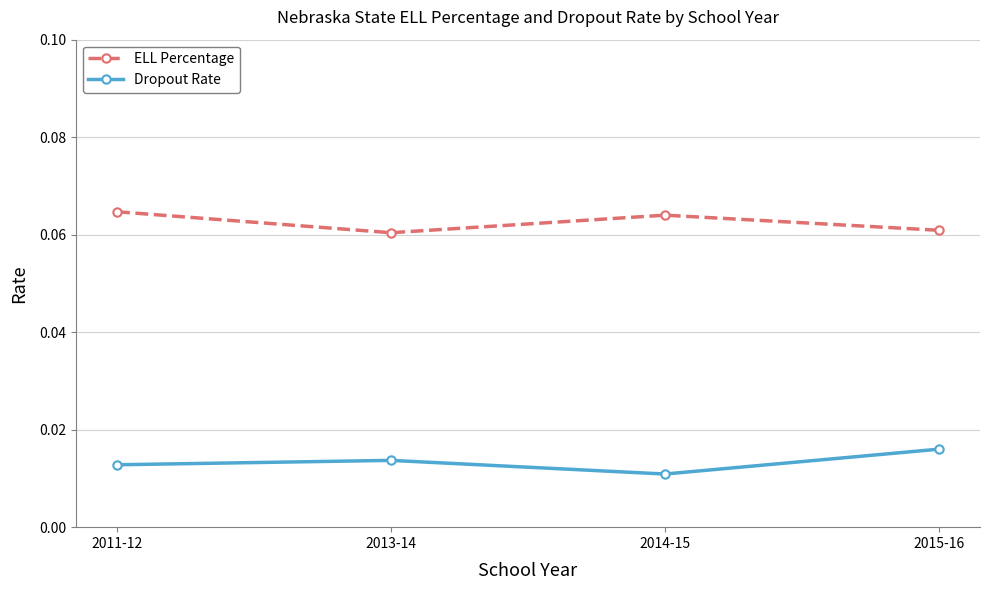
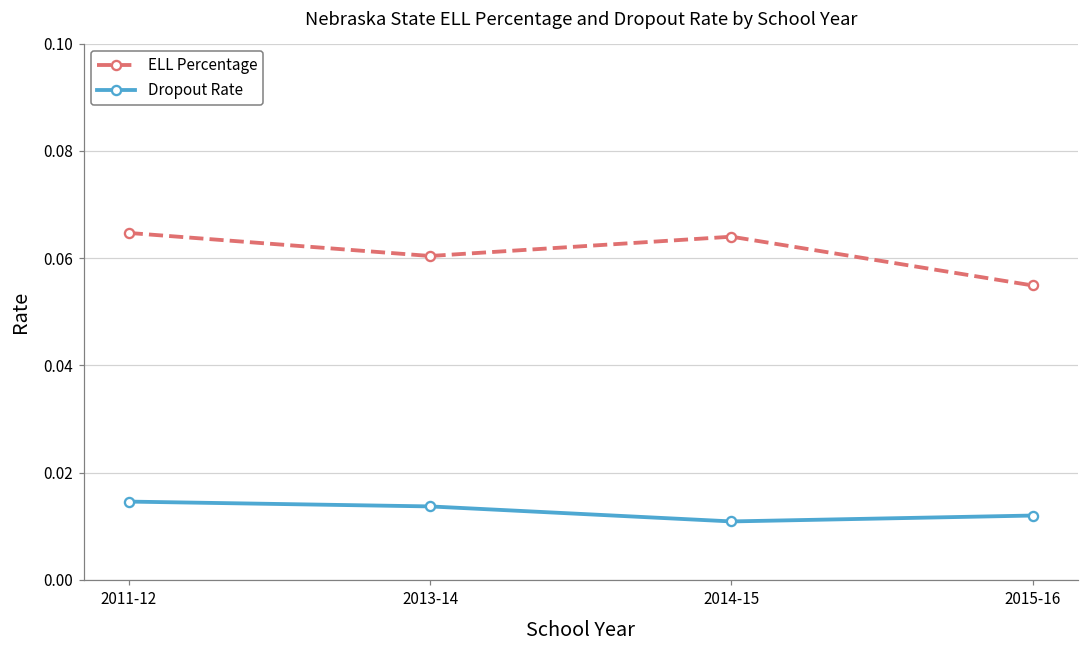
  {
    "ELL Percentage": {
      "2011-12": 0.065,
      "2013-14": 0.060,
      "2014-15": 0.064,
-     "2015-16": 0.061
+     "2015-16": 0.055
    },
    "Dropout Rate": {
-     "2011-12": 0.013,
+     "2011-12": 0.015,
      "2013-14": 0.014,
      "2014-15": 0.011,
-     "2015-16": 0.016
+     "2015-16": 0.012
    }
  }
